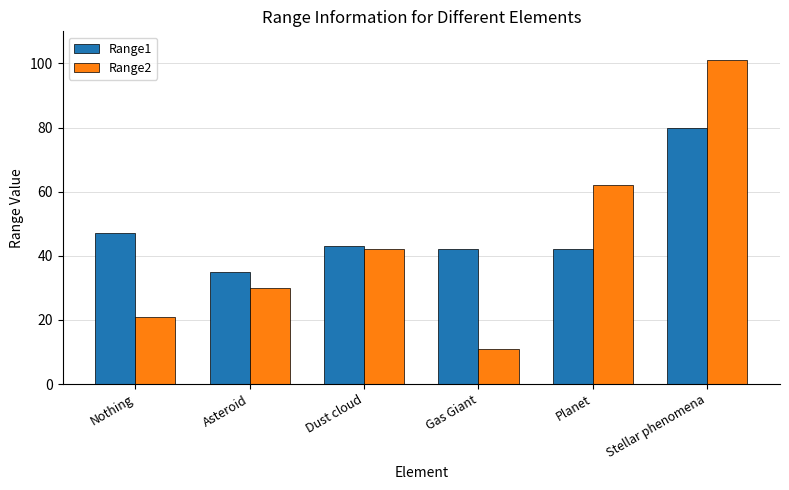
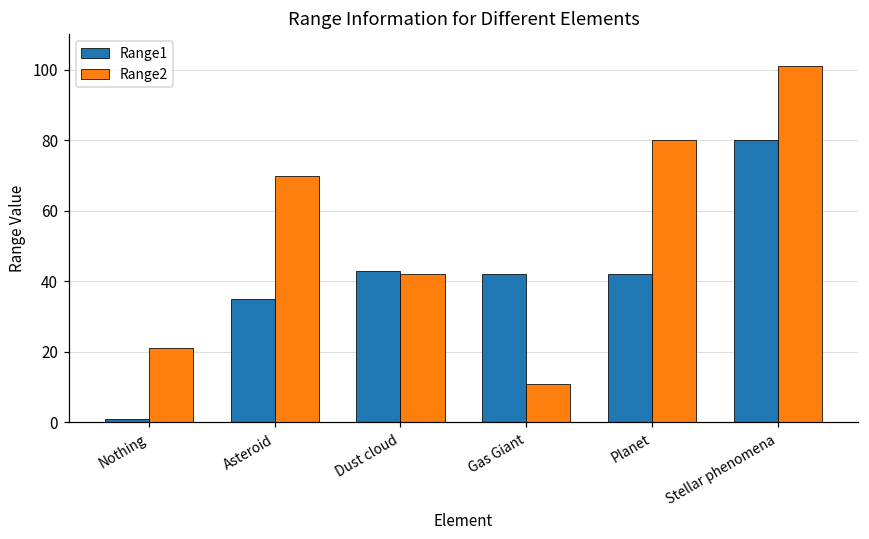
  {
    "Range1": {
-     "Nothing": 47,
+     "Nothing": 1,
      "Asteroid": 35,
      "Dust cloud": 43,
      "Gas Giant": 42,
      "Planet": 42,
      "Stellar phenomena": 80
    },
    "Range2": {
      "Nothing": 21,
-     "Asteroid": 30,
+     "Asteroid": 70,
      "Dust cloud": 42,
      "Gas Giant": 11,
-     "Planet": 62,
+     "Planet": 80,
      "Stellar phenomena": 101
    }
  }
